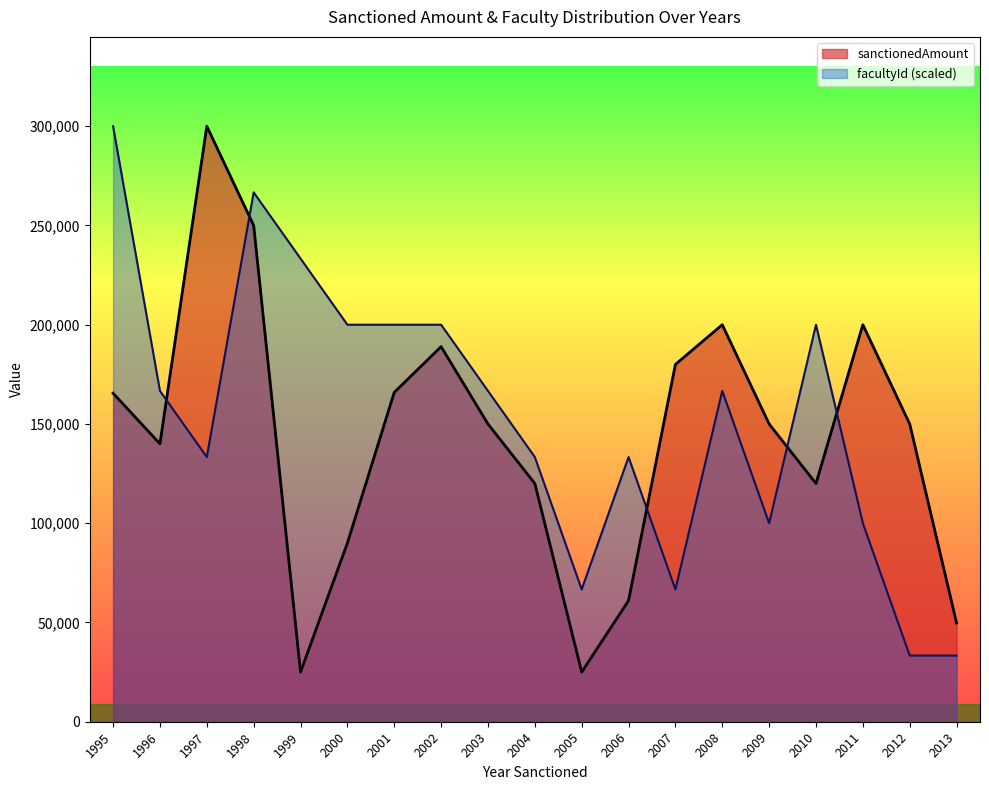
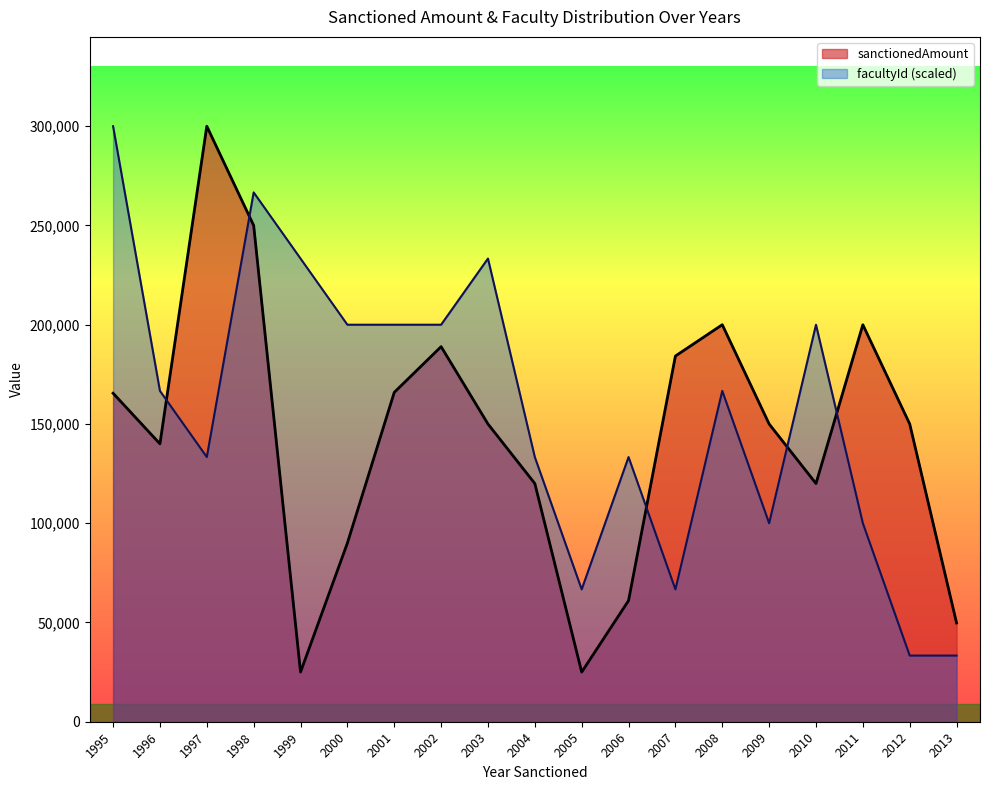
  {
    "sanctionedAmount": {
      "1995": "165,000",
      "1996": "140,000",
      "1997": "300,000",
      "1998": "250,000",
      "1999": "25,000",
      "2000": "90,000",
      "2001": "166,000",
      "2002": "189,000",
      "2003": "150,000",
      "2004": "120,000",
      "2005": "25,000",
      "2006": "61,000",
-     "2007": "180,000",
+     "2007": "184,000",
      "2008": "200,000",
      "2009": "150,000",
      "2010": "120,000",
      "2011": "200,000",
      "2012": "150,000",
      "2013": "50,000"
    },
    "facultyId (scaled)": {
      "1995": "300,000",
      "1996": "167,000",
      "1997": "133,000",
      "1998": "267,000",
      "1999": "233,000",
      "2000": "200,000",
      "2001": "200,000",
      "2002": "200,000",
-     "2003": "167,000",
+     "2003": "233,000",
      "2004": "133,000",
      "2005": "67,000",
      "2006": "133,000",
      "2007": "67,000",
      "2008": "167,000",
      "2009": "100,000",
      "2010": "200,000",
      "2011": "100,000",
      "2012": "33,000",
      "2013": "33,000"
    }
  }
